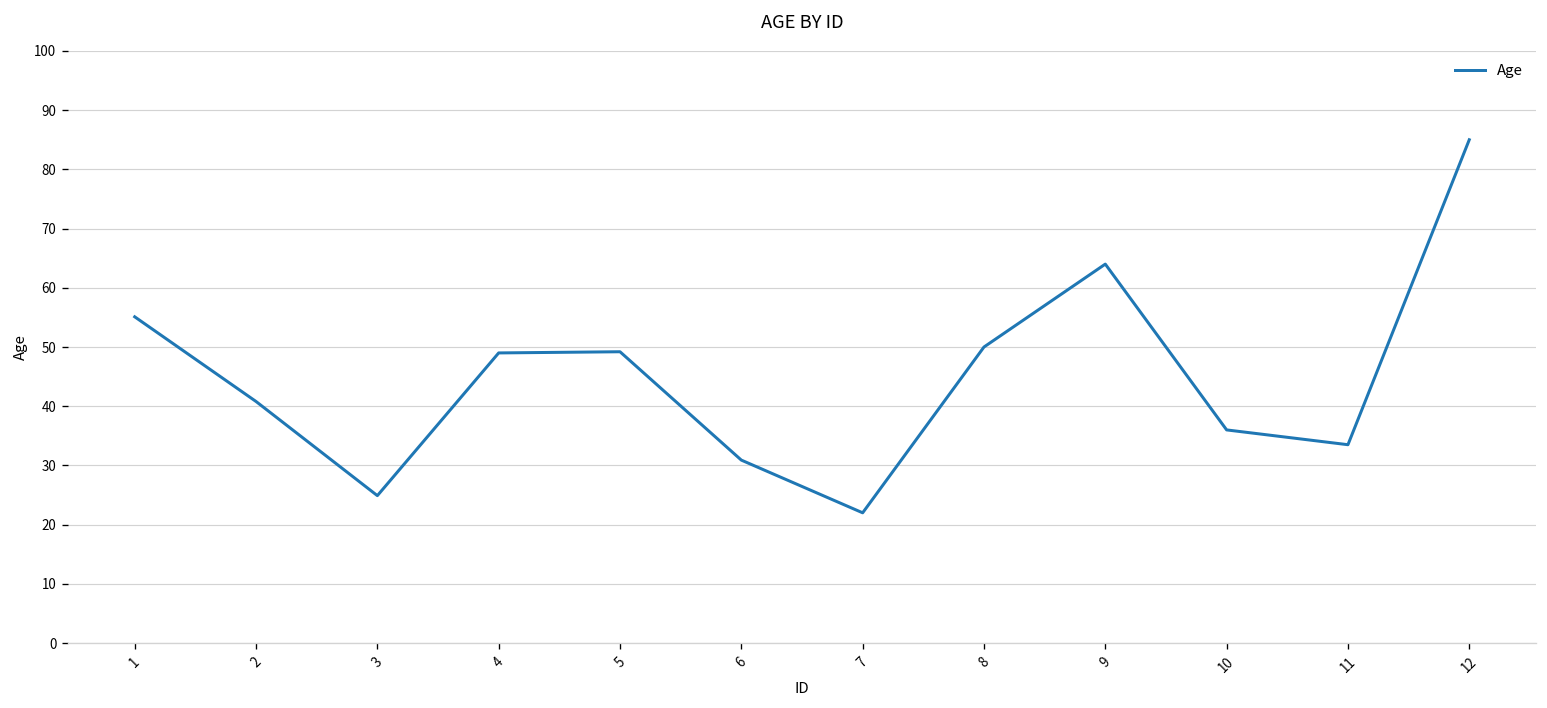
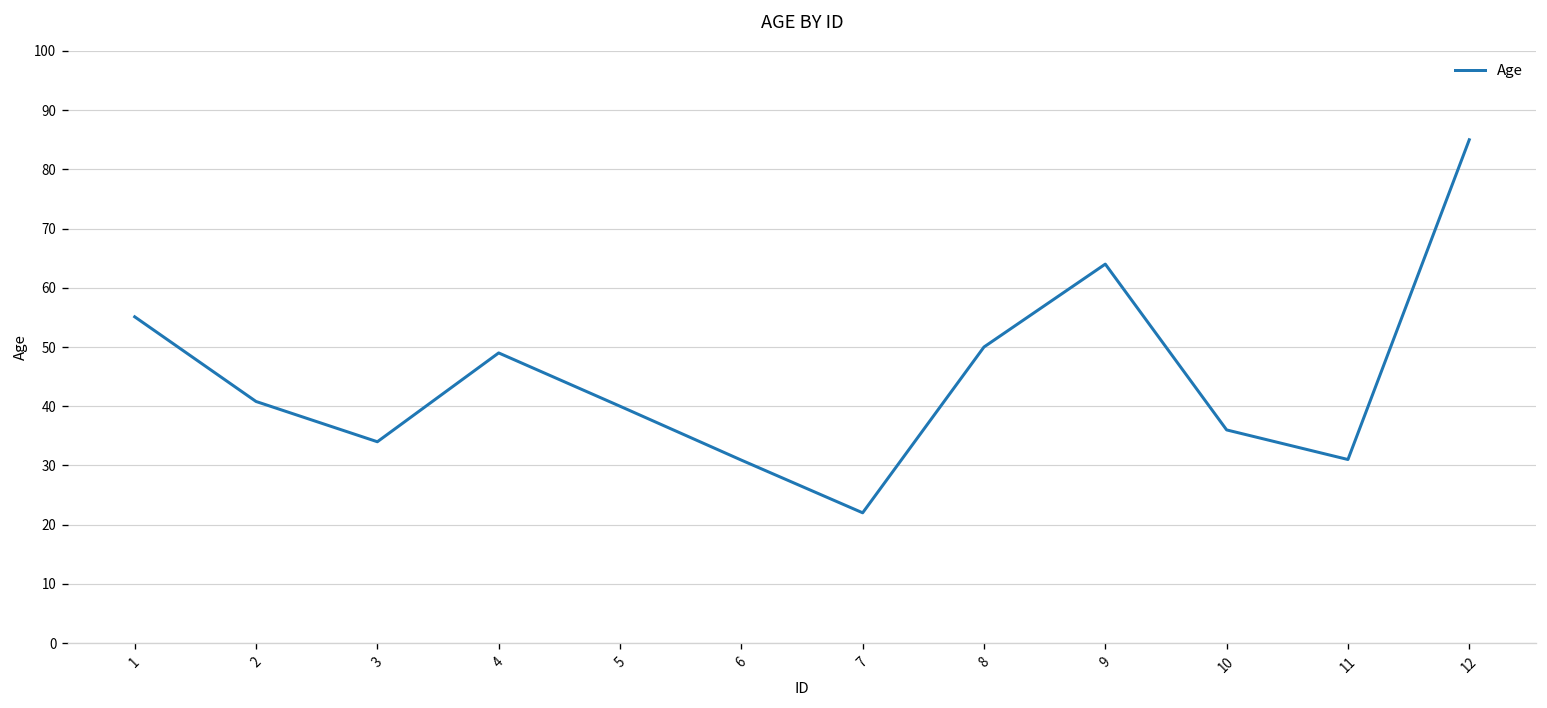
  {
    "1": 55,
    "2": 41,
-   "3": 25,
+   "3": 34,
    "4": 49,
-   "5": 49,
+   "5": 40,
    "6": 31,
    "7": 22,
    "8": 50,
    "9": 64,
    "10": 36,
-   "11": 34,
+   "11": 31,
    "12": 85
  }
